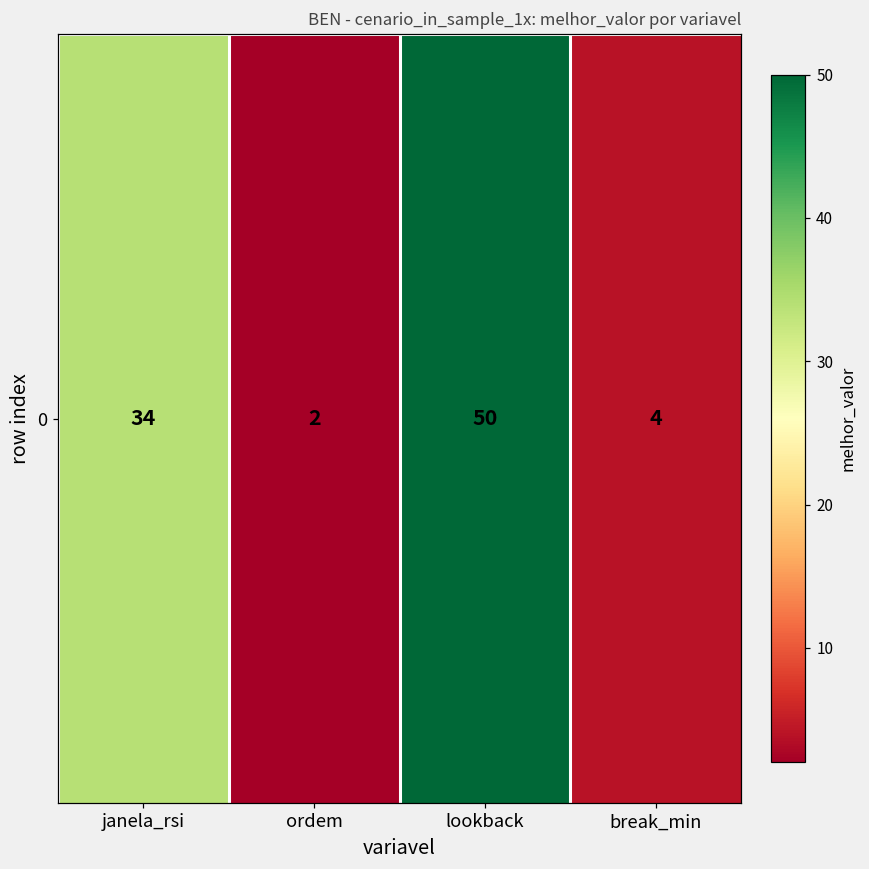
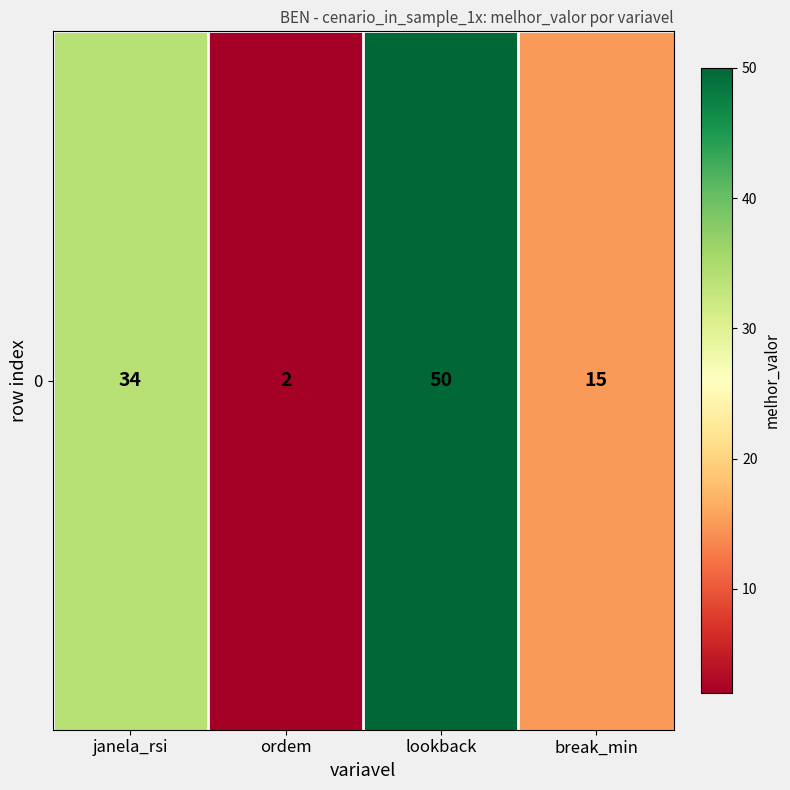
  {
    "0": {
      "janela_rsi": 34,
      "ordem": 2,
      "lookback": 50,
-     "break_min": 4
+     "break_min": 15
    }
  }
